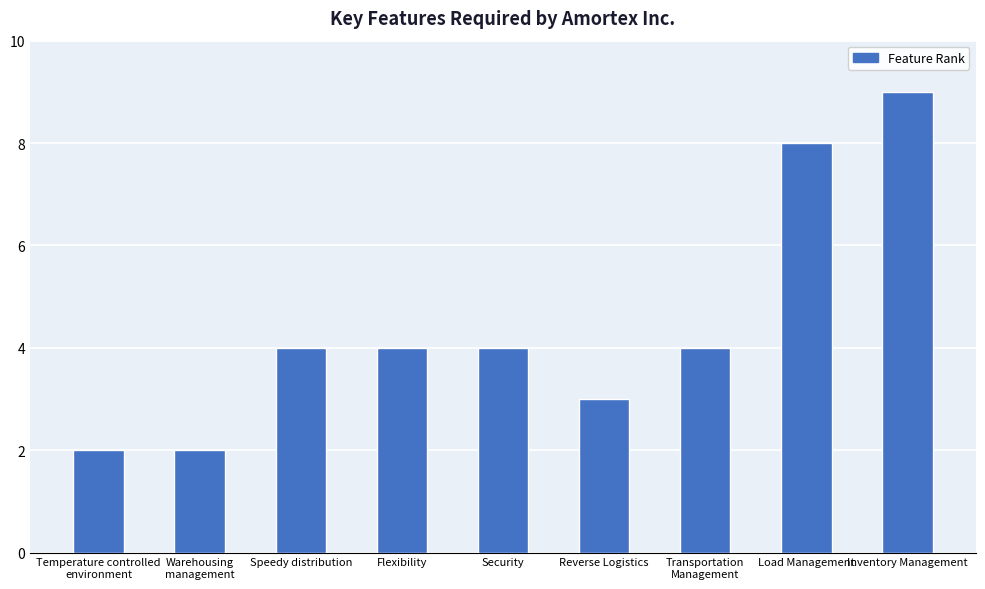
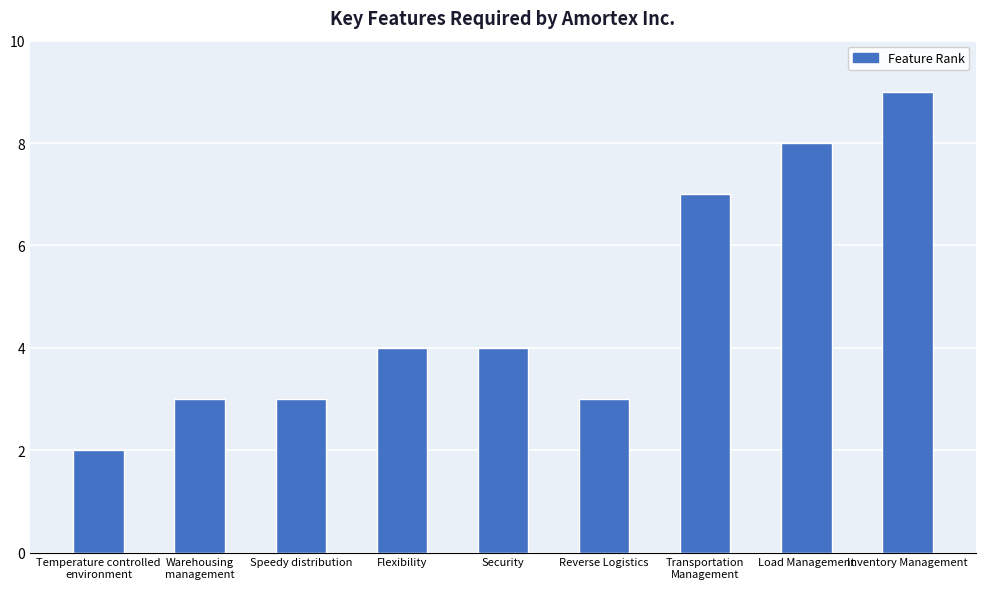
  {
    "Temperature controlled environment": 2,
-   "Warehousing management": 2,
-   "Speedy distribution": 4,
+   "Warehousing management": 3,
+   "Speedy distribution": 3,
    "Flexibility": 4,
    "Security": 4,
    "Reverse Logistics": 3,
-   "Transportation Management": 4,
+   "Transportation Management": 7,
    "Load Management": 8,
    "Inventory Management": 9
  }
